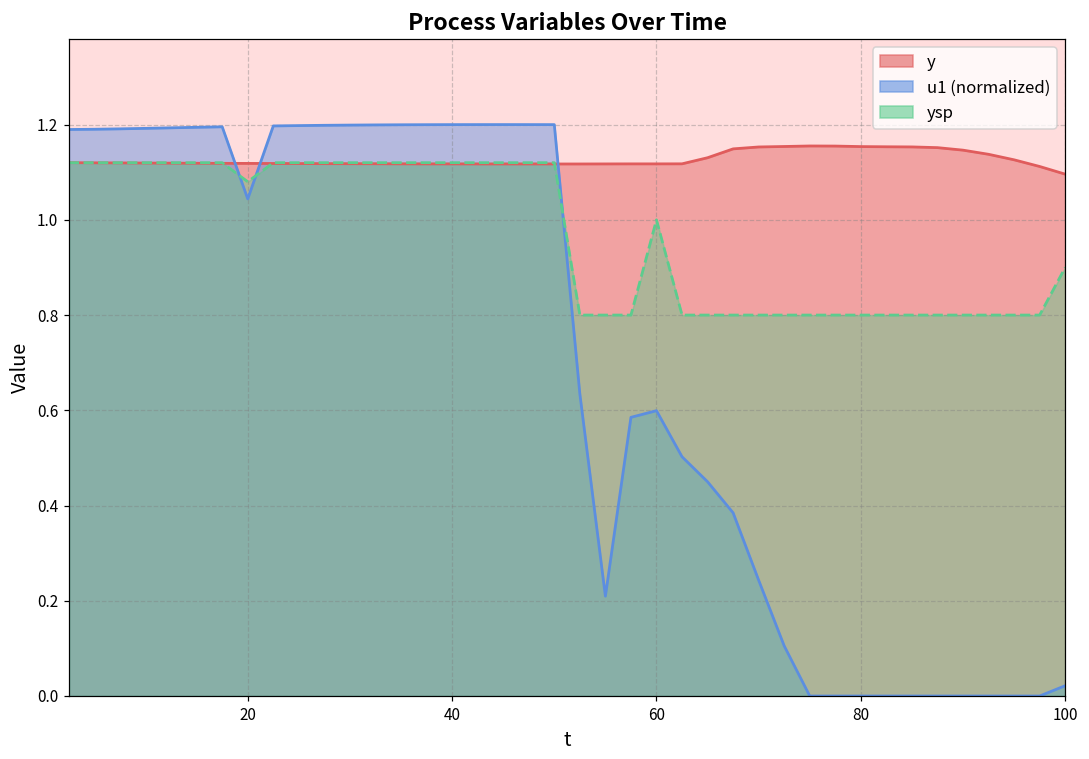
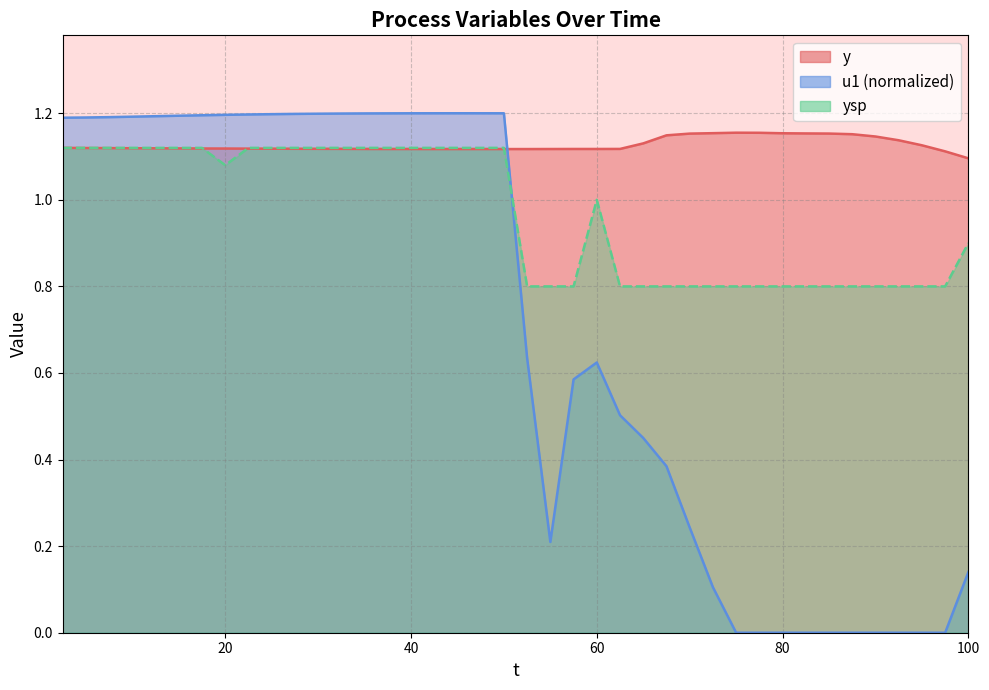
  {
    "y": {
      "20": 1.12,
      "60": 1.12,
      "80": 1.15,
      "100": 1.10
    },
    "u1 (normalized)": {
-     "20": 1.04,
+     "20": 1.20,
      "40": 1.20,
-     "60": 0.60,
+     "60": 0.62,
      "80": 0.00,
-     "100": 0.02
+     "100": 0.14
    },
    "ysp": {
      "20": 1.08,
      "60": 1.00,
      "80": 0.80,
      "100": 0.90
    }
  }
